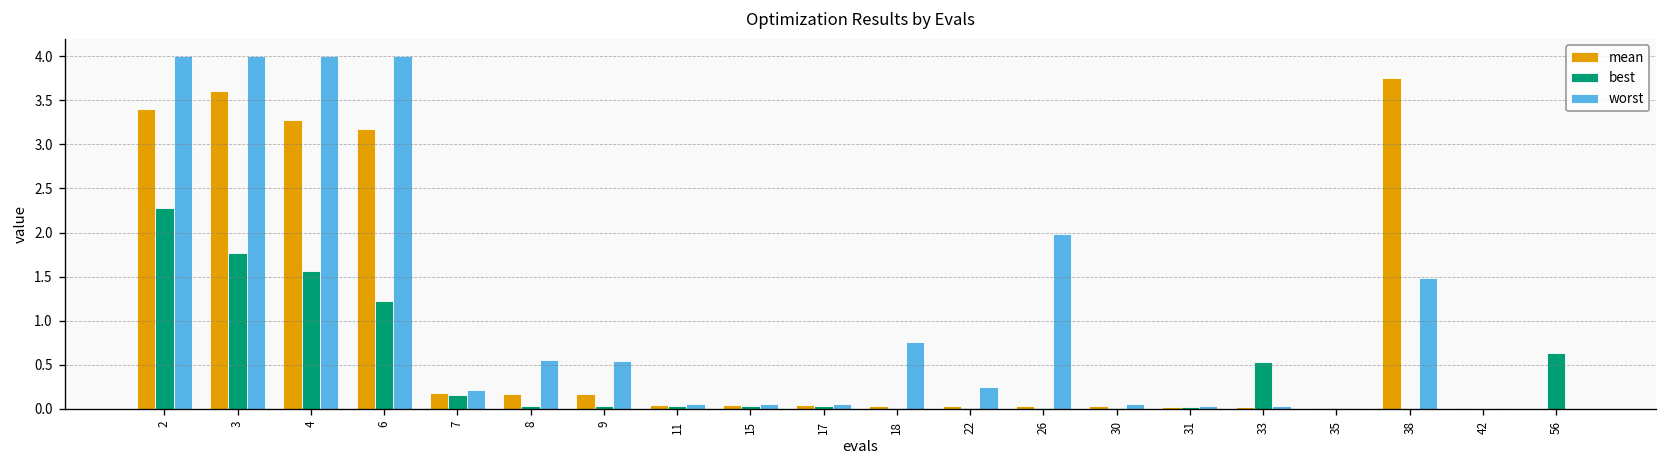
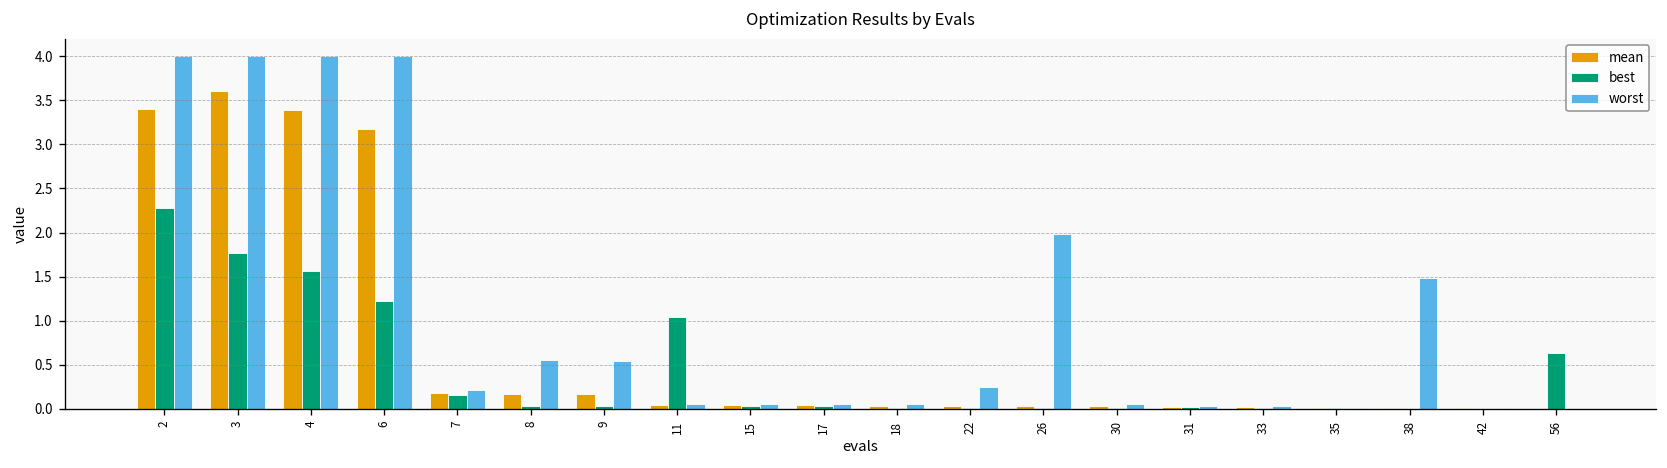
  {
    "mean": {
      "2": 3.4,
      "3": 3.6,
-     "4": 3.3,
+     "4": 3.4,
      "6": 3.2,
      "7": 0.2,
      "8": 0.2,
      "9": 0.2,
      "11": 0.0,
      "15": 0.0,
      "17": 0.0,
      "18": 0.0,
      "22": 0.0,
      "26": 0.0,
      "30": 0.0,
-     "38": 3.8
+     "38": 0.0
    },
    "best": {
      "2": 2.3,
      "3": 1.8,
      "4": 1.6,
      "6": 1.2,
      "7": 0.2,
      "8": 0.0,
-     "11": 0.0,
+     "11": 1.0,
      "15": 0.0,
-     "33": 0.5,
+     "33": 0.0,
      "56": 0.6
    },
    "worst": {
      "2": 4.0,
      "3": 4.0,
      "4": 4.0,
      "6": 4.0,
      "7": 0.2,
      "8": 0.6,
      "9": 0.5,
      "11": 0.1,
      "15": 0.1,
      "17": 0.1,
-     "18": 0.8,
+     "18": 0.1,
      "22": 0.3,
      "26": 2.0,
      "30": 0.1,
      "38": 1.5
    }
  }
